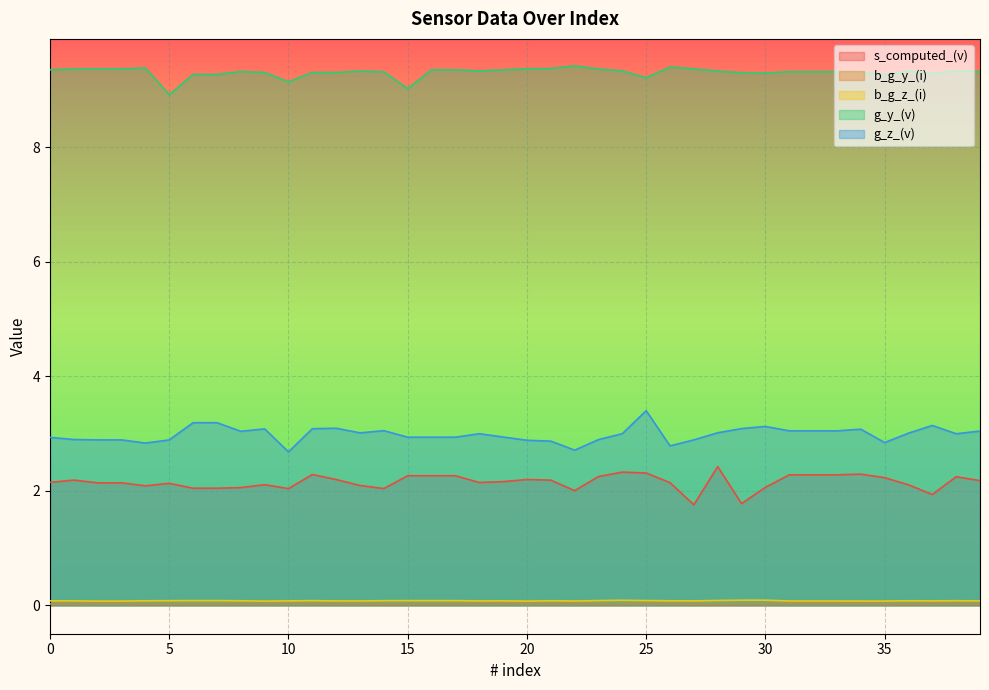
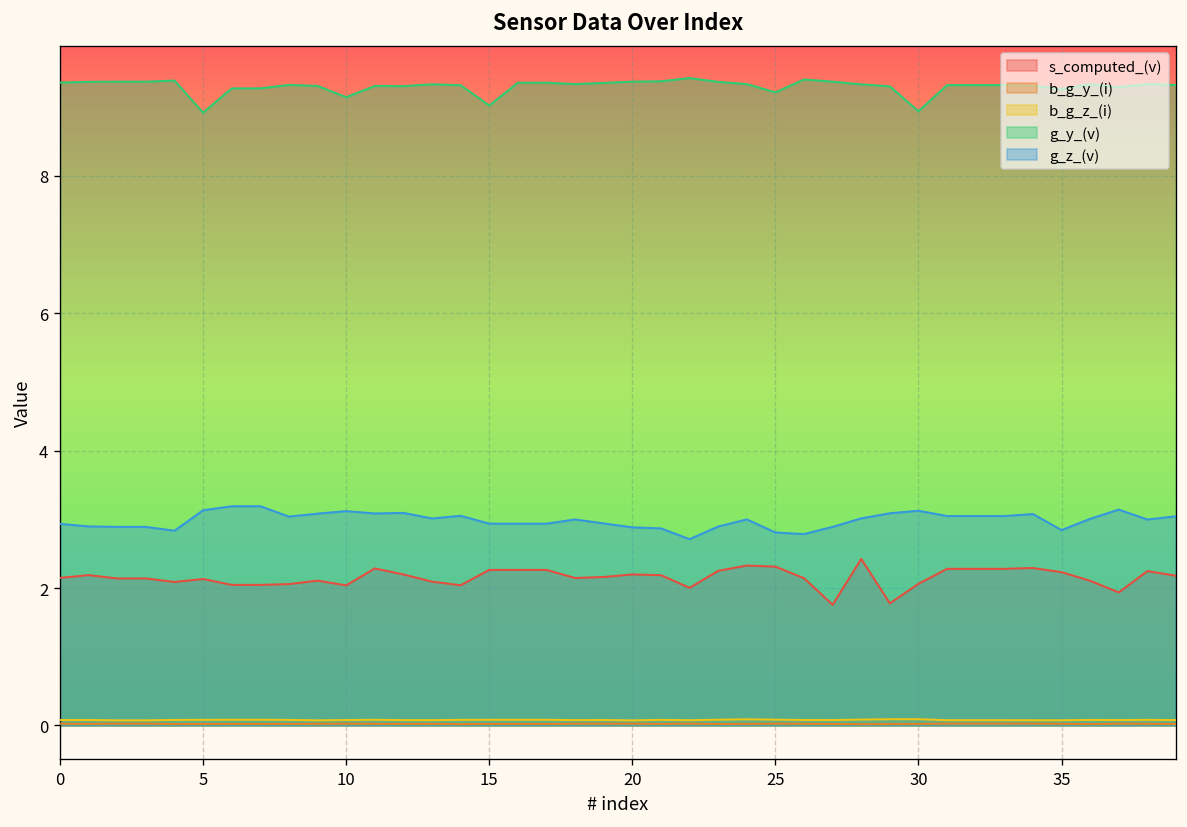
  {
    "g_y_(v)": {
      "0": 9.4,
      "5": 8.9,
      "10": 9.1,
      "15": 9.0,
      "20": 9.4,
      "25": 9.2,
-     "30": 9.3
+     "30": 8.9
    },
    "g_z_(v)": {
      "0": 2.9,
-     "5": 2.9,
-     "10": 2.7,
+     "5": 3.1,
+     "10": 3.1,
      "15": 2.9,
      "20": 2.9,
-     "25": 3.4,
+     "25": 2.8,
      "30": 3.1,
      "35": 2.8
    }
  }
